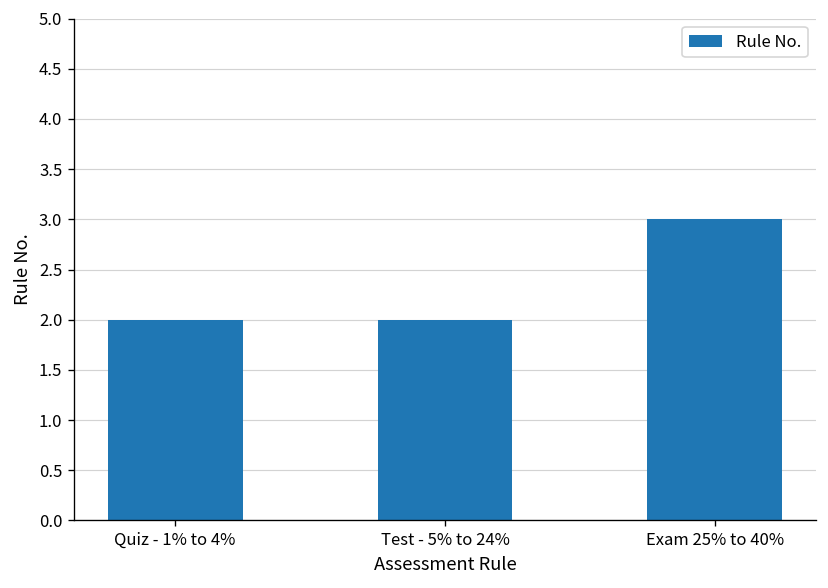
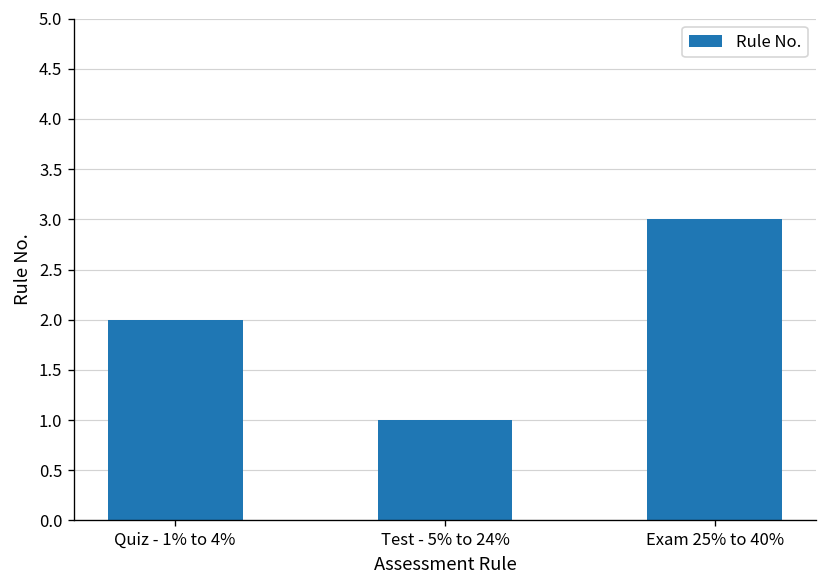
  {
    "Quiz - 1% to 4%": 2,
-   "Test - 5% to 24%": 2,
+   "Test - 5% to 24%": 1,
    "Exam 25% to 40%": 3
  }
